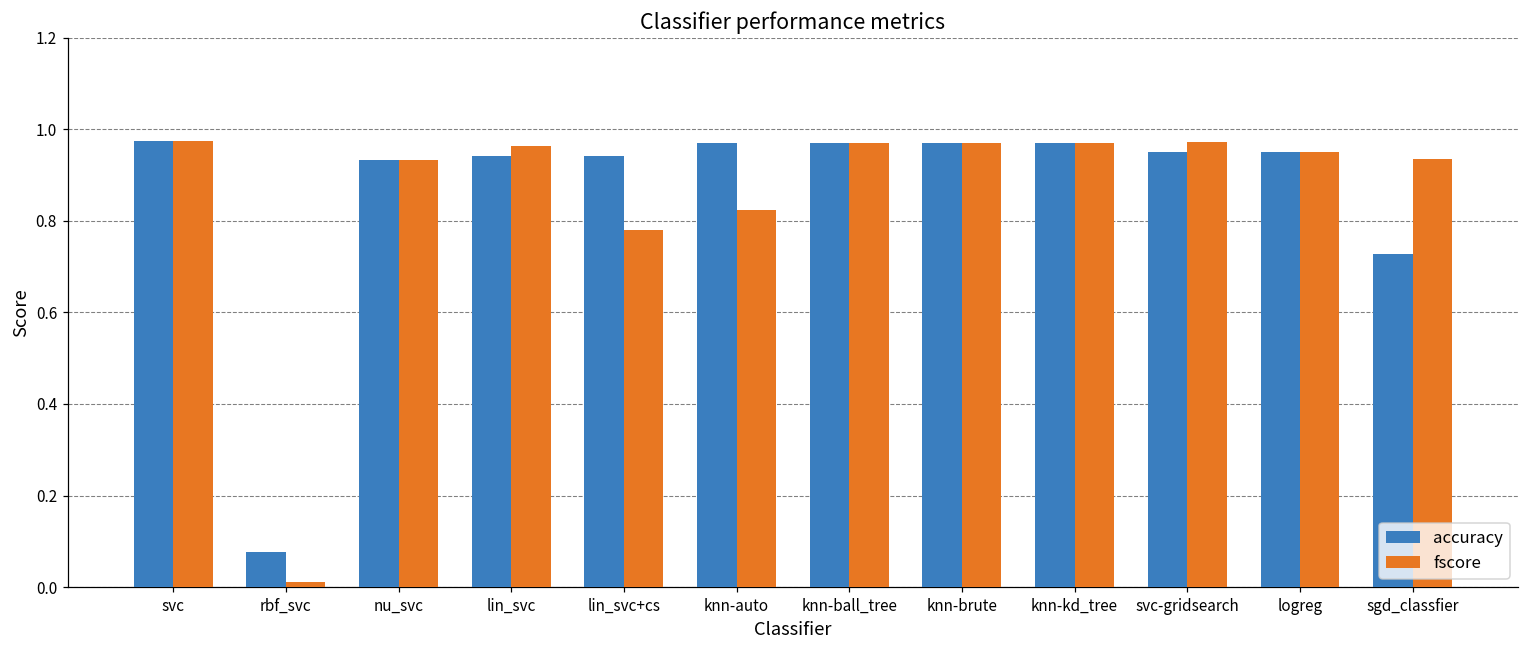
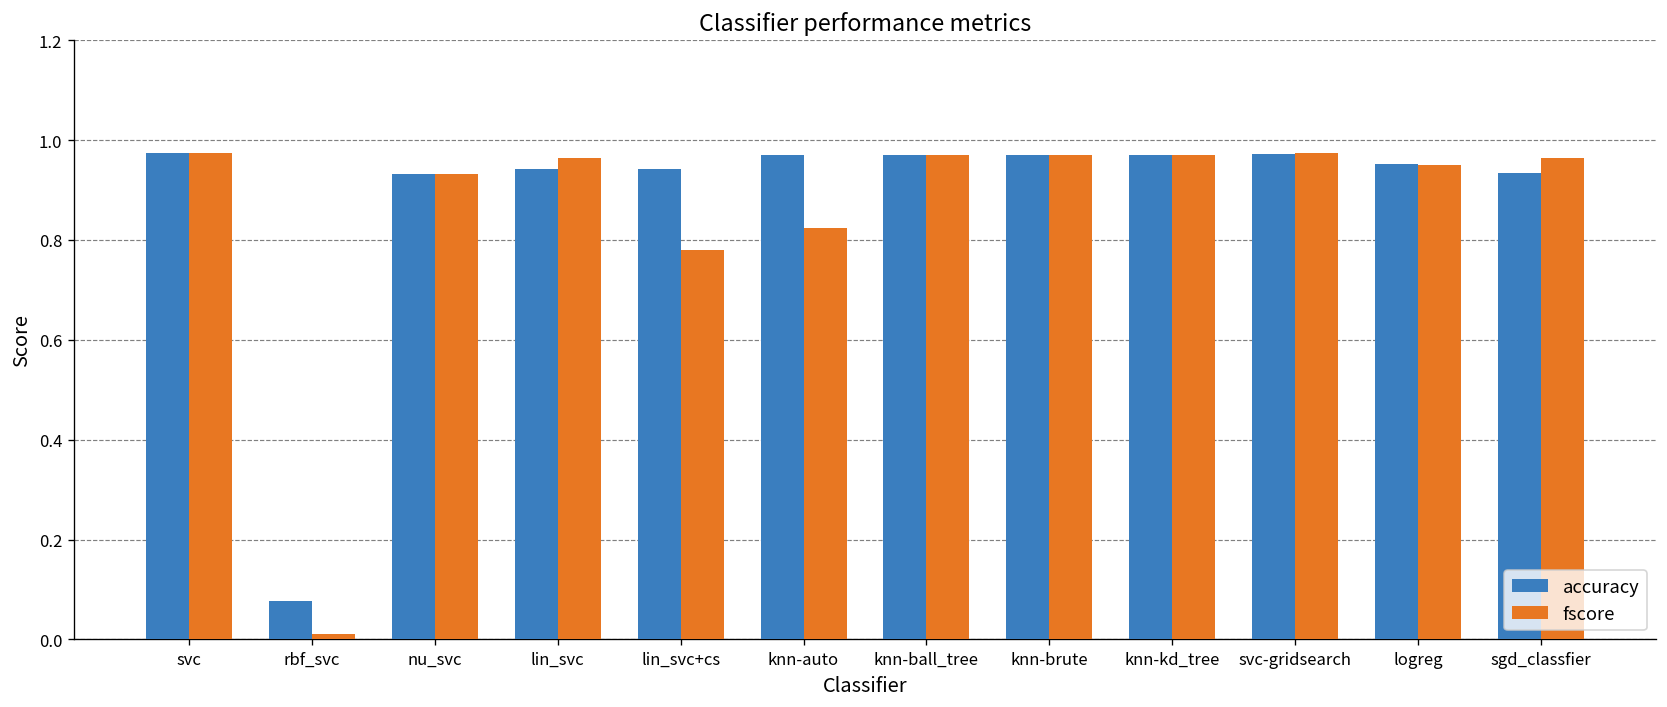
  {
    "accuracy": {
      "svc": 0.97,
      "rbf_svc": 0.08,
      "nu_svc": 0.93,
      "lin_svc": 0.94,
      "lin_svc+cs": 0.94,
      "knn-auto": 0.97,
      "knn-ball_tree": 0.97,
      "knn-brute": 0.97,
      "knn-kd_tree": 0.97,
-     "svc-gridsearch": 0.95,
+     "svc-gridsearch": 0.97,
      "logreg": 0.95,
-     "sgd_classfier": 0.73
+     "sgd_classfier": 0.93
    },
    "fscore": {
      "svc": 0.97,
      "rbf_svc": 0.01,
      "nu_svc": 0.93,
      "lin_svc": 0.96,
      "lin_svc+cs": 0.78,
      "knn-auto": 0.82,
      "knn-ball_tree": 0.97,
      "knn-brute": 0.97,
      "knn-kd_tree": 0.97,
      "svc-gridsearch": 0.97,
      "logreg": 0.95,
-     "sgd_classfier": 0.93
+     "sgd_classfier": 0.96
    }
  }
